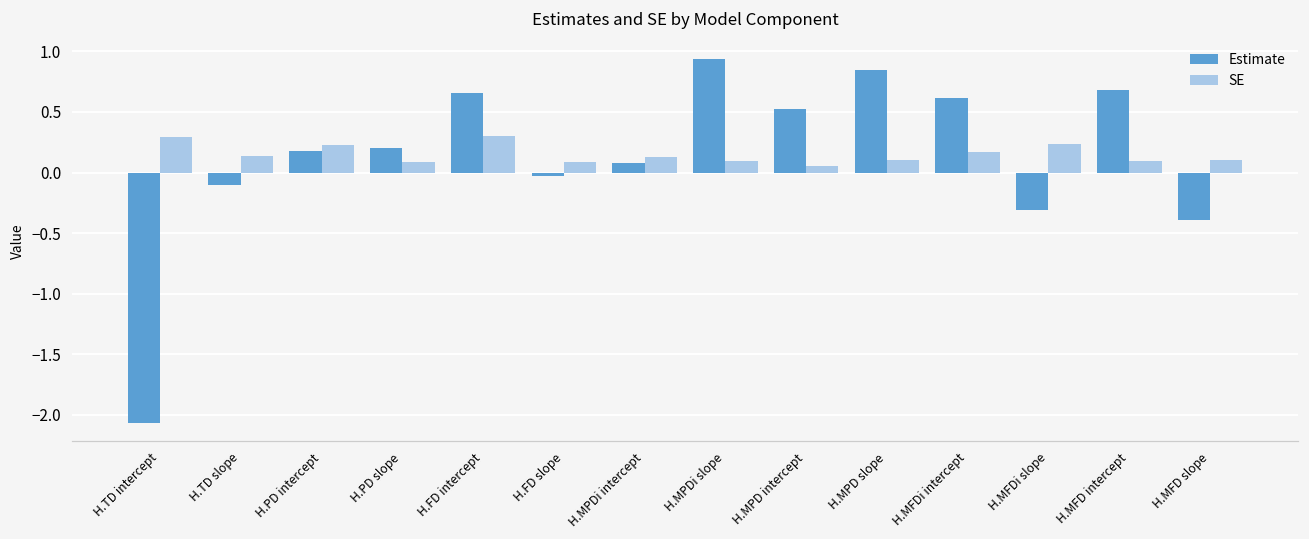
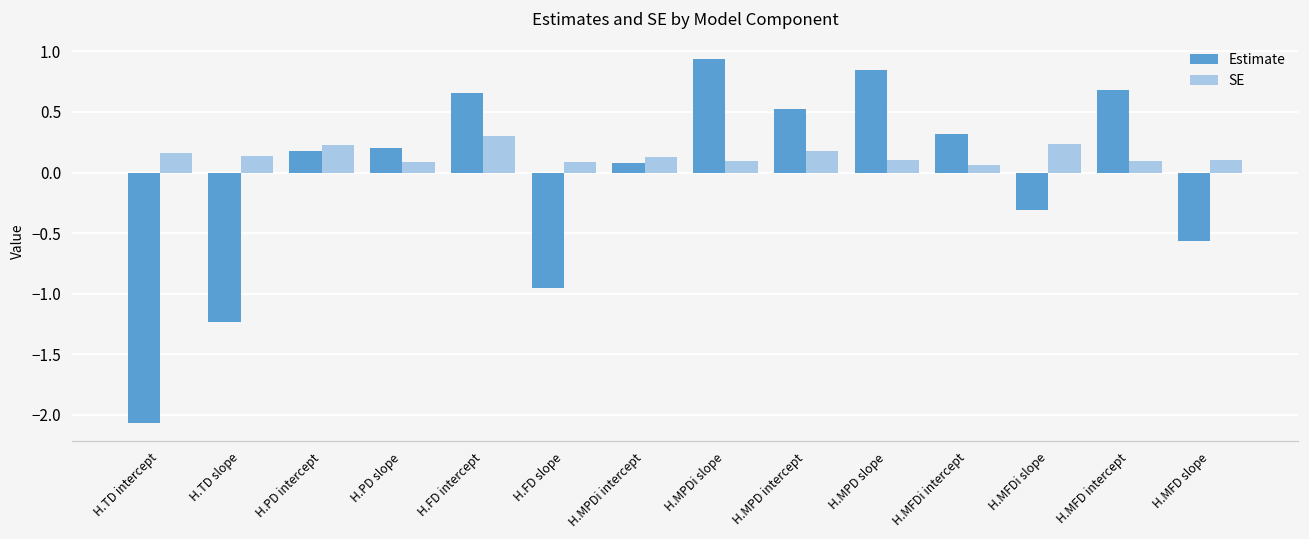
  {
    "Estimate": {
      "H.TD intercept": -2.06,
-     "H.TD slope": -0.10,
+     "H.TD slope": -1.24,
      "H.PD intercept": 0.17,
      "H.PD slope": 0.20,
      "H.FD intercept": 0.65,
-     "H.FD slope": -0.03,
+     "H.FD slope": -0.95,
      "H.MPDi intercept": 0.08,
      "H.MPDi slope": 0.94,
      "H.MPD intercept": 0.52,
      "H.MPD slope": 0.85,
-     "H.MFDi intercept": 0.62,
+     "H.MFDi intercept": 0.32,
      "H.MFDi slope": -0.31,
      "H.MFD intercept": 0.68,
-     "H.MFD slope": -0.39
+     "H.MFD slope": -0.56
    },
    "SE": {
-     "H.TD intercept": 0.29,
+     "H.TD intercept": 0.16,
      "H.TD slope": 0.14,
      "H.PD intercept": 0.23,
      "H.PD slope": 0.09,
      "H.FD intercept": 0.30,
      "H.FD slope": 0.09,
      "H.MPDi intercept": 0.13,
      "H.MPDi slope": 0.10,
-     "H.MPD intercept": 0.06,
+     "H.MPD intercept": 0.18,
      "H.MPD slope": 0.10,
-     "H.MFDi intercept": 0.17,
+     "H.MFDi intercept": 0.06,
      "H.MFDi slope": 0.24,
      "H.MFD intercept": 0.09,
      "H.MFD slope": 0.10
    }
  }
